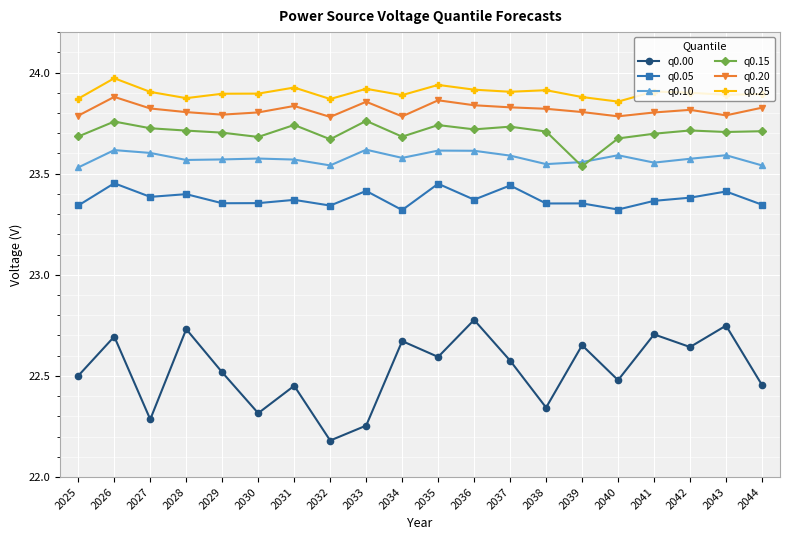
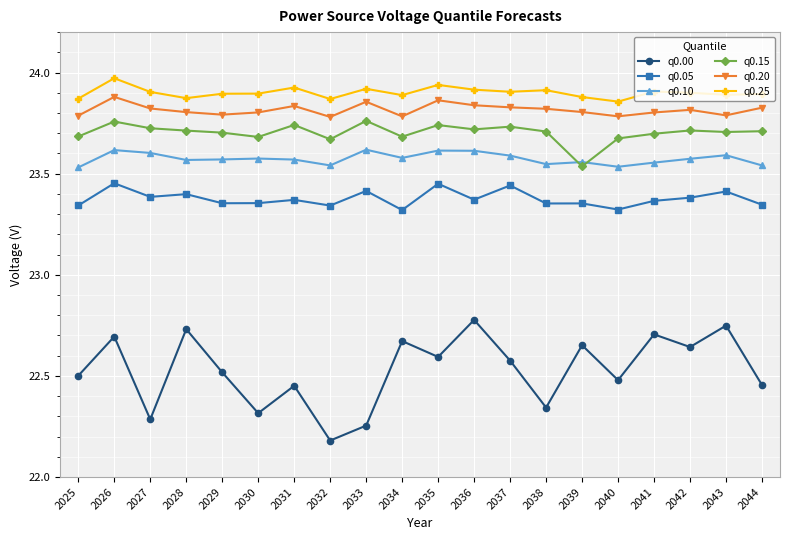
  {
    "q0.00": {
      "2025": 22.50,
      "2026": 22.69,
      "2027": 22.29,
      "2028": 22.73,
      "2029": 22.52,
      "2030": 22.32,
      "2031": 22.45,
      "2032": 22.18,
      "2033": 22.25,
      "2034": 22.67,
      "2035": 22.59,
      "2036": 22.78,
      "2037": 22.58,
      "2038": 22.34,
      "2039": 22.65,
      "2040": 22.48,
      "2041": 22.71,
      "2042": 22.64,
      "2043": 22.75,
      "2044": 22.45
    },
    "q0.05": {
      "2025": 23.34,
      "2026": 23.45,
      "2027": 23.39,
      "2028": 23.40,
      "2029": 23.35,
      "2030": 23.35,
      "2031": 23.37,
      "2032": 23.34,
      "2033": 23.41,
      "2034": 23.32,
      "2035": 23.45,
      "2036": 23.37,
      "2037": 23.44,
      "2038": 23.35,
      "2039": 23.35,
      "2040": 23.32,
      "2041": 23.37,
      "2042": 23.38,
      "2043": 23.41,
      "2044": 23.35
    },
    "q0.10": {
      "2025": 23.53,
      "2026": 23.62,
      "2027": 23.60,
      "2028": 23.57,
      "2029": 23.57,
      "2030": 23.57,
      "2031": 23.57,
      "2032": 23.54,
      "2033": 23.62,
      "2034": 23.58,
      "2035": 23.61,
      "2036": 23.61,
      "2037": 23.59,
      "2038": 23.55,
      "2039": 23.56,
-     "2040": 23.59,
+     "2040": 23.53,
      "2041": 23.55,
      "2042": 23.57,
      "2043": 23.59,
      "2044": 23.54
    },
    "q0.15": {
      "2025": 23.68,
      "2026": 23.76,
      "2027": 23.72,
      "2028": 23.71,
      "2029": 23.70,
      "2030": 23.68,
      "2031": 23.74,
      "2032": 23.67,
      "2033": 23.76,
      "2034": 23.68,
      "2035": 23.74,
      "2036": 23.72,
      "2037": 23.73,
      "2038": 23.71,
      "2039": 23.54,
      "2040": 23.67,
      "2041": 23.70,
      "2042": 23.71,
      "2043": 23.71,
      "2044": 23.71
    },
    "q0.20": {
      "2025": 23.79,
      "2026": 23.88,
      "2027": 23.82,
      "2028": 23.80,
      "2029": 23.79,
      "2030": 23.80,
      "2031": 23.83,
      "2032": 23.78,
      "2033": 23.86,
      "2034": 23.78,
      "2035": 23.86,
      "2036": 23.84,
      "2037": 23.83,
      "2038": 23.82,
      "2039": 23.80,
      "2040": 23.78,
      "2041": 23.80,
      "2042": 23.82,
      "2043": 23.79,
      "2044": 23.83
    },
    "q0.25": {
      "2025": 23.87,
      "2026": 23.97,
      "2027": 23.90,
      "2028": 23.87,
      "2029": 23.90,
      "2030": 23.90,
      "2031": 23.93,
      "2032": 23.87,
      "2033": 23.92,
      "2034": 23.89,
      "2035": 23.94,
      "2036": 23.92,
      "2037": 23.91,
      "2038": 23.91,
      "2039": 23.88,
      "2040": 23.86
    }
  }
